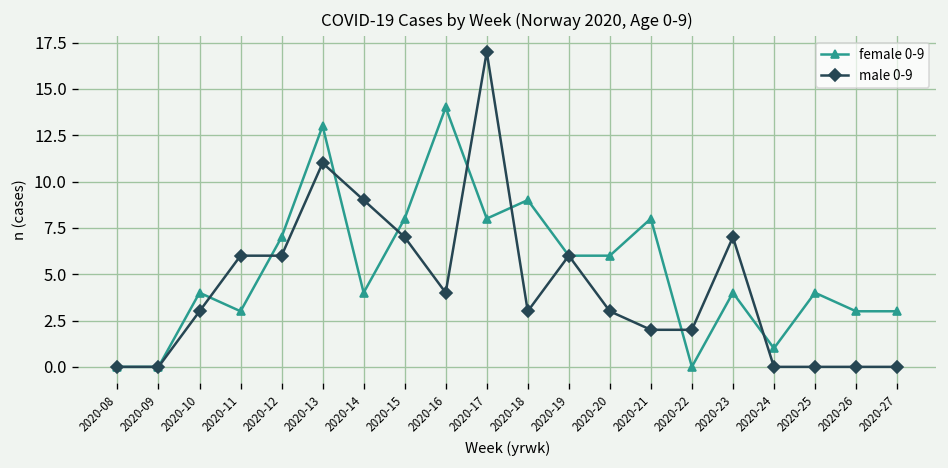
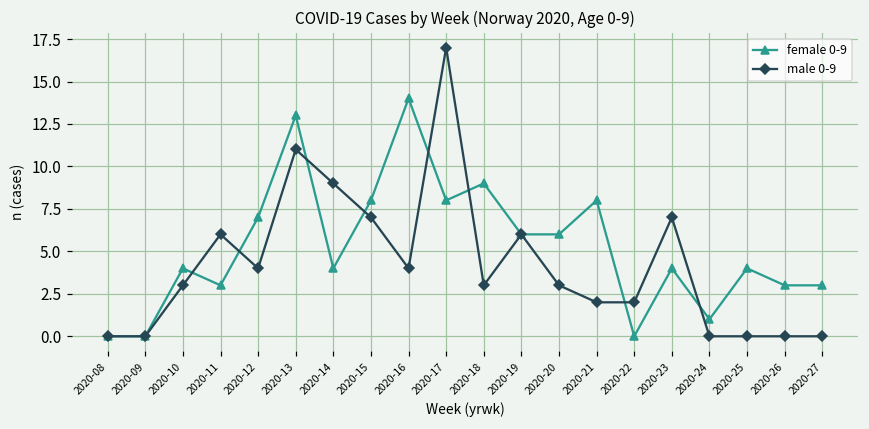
  {
    "female 0-9": {
      "2020-10": 4,
      "2020-11": 3,
      "2020-12": 7,
      "2020-13": 13,
      "2020-14": 4,
      "2020-15": 8,
      "2020-16": 14,
      "2020-17": 8,
      "2020-18": 9,
      "2020-20": 6,
      "2020-21": 8,
      "2020-22": 0,
      "2020-23": 4,
      "2020-24": 1,
      "2020-25": 4,
      "2020-26": 3,
      "2020-27": 3
    },
    "male 0-9": {
      "2020-10": 3,
      "2020-11": 6,
-     "2020-12": 6,
+     "2020-12": 4,
      "2020-13": 11,
      "2020-14": 9,
      "2020-15": 7,
      "2020-16": 4,
      "2020-17": 17,
      "2020-18": 3,
      "2020-20": 3,
      "2020-21": 2,
      "2020-22": 2,
      "2020-23": 7,
      "2020-24": 0,
      "2020-25": 0,
      "2020-26": 0,
      "2020-27": 0
    }
  }
